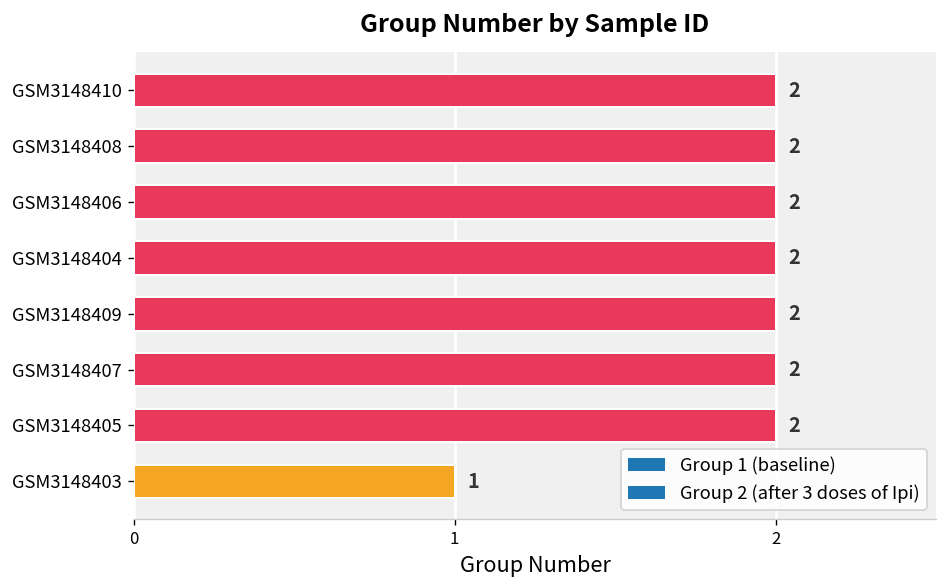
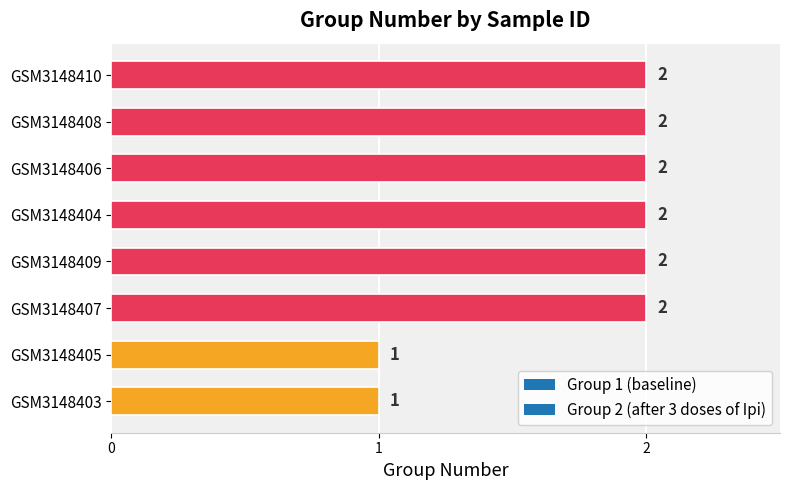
  {
    "GSM3148410": 2,
    "GSM3148408": 2,
    "GSM3148406": 2,
    "GSM3148404": 2,
    "GSM3148409": 2,
    "GSM3148407": 2,
-   "GSM3148405": 2,
+   "GSM3148405": 1,
    "GSM3148403": 1
  }
